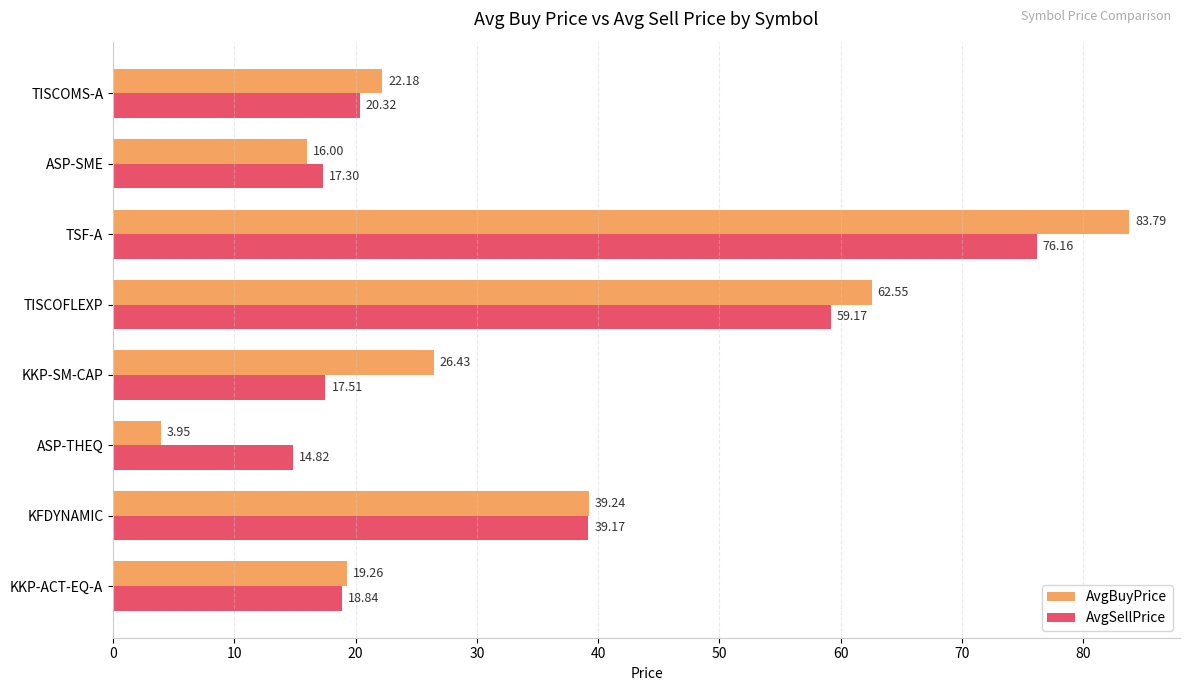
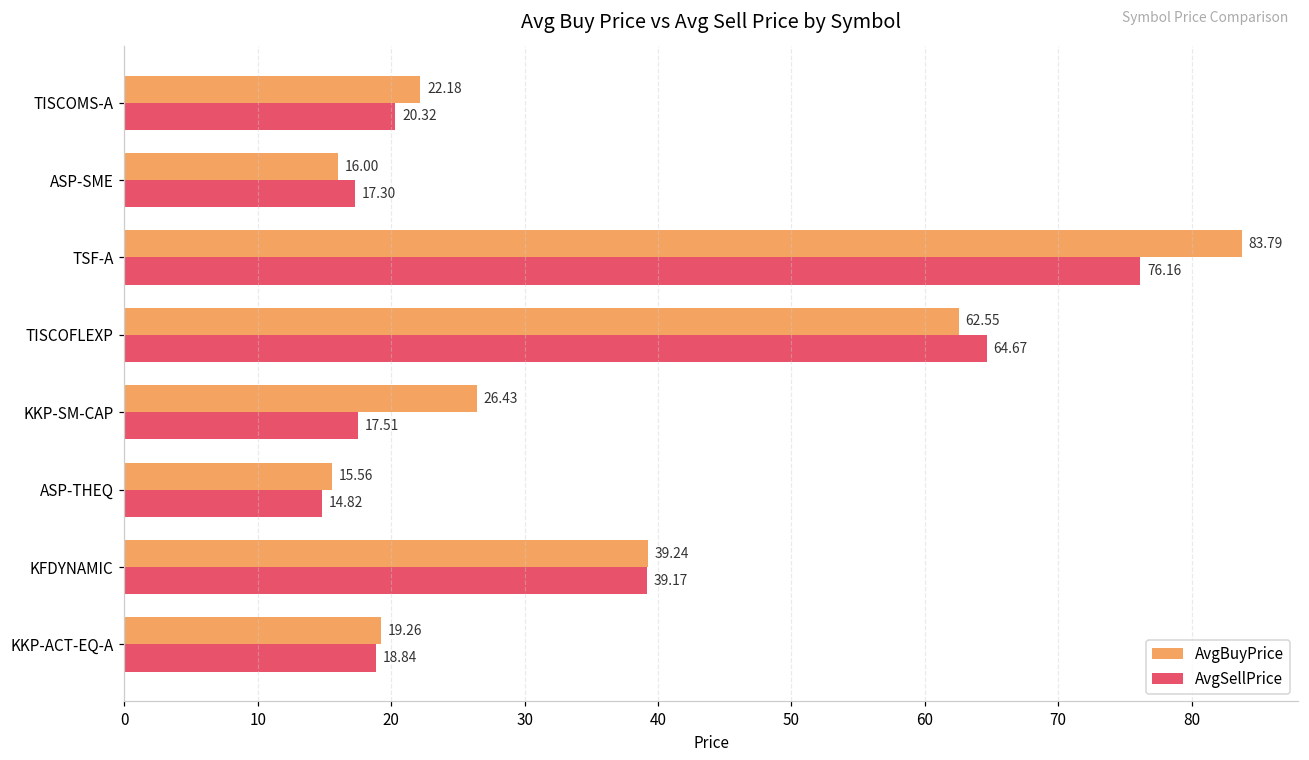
  {
    "AvgBuyPrice": {
      "TISCOMS-A": 22.18,
      "ASP-SME": 16.00,
      "TSF-A": 83.79,
      "TISCOFLEXP": 62.55,
      "KKP-SM-CAP": 26.43,
-     "ASP-THEQ": 3.95,
+     "ASP-THEQ": 15.56,
      "KFDYNAMIC": 39.24,
      "KKP-ACT-EQ-A": 19.26
    },
    "AvgSellPrice": {
      "TISCOMS-A": 20.32,
      "ASP-SME": 17.30,
      "TSF-A": 76.16,
-     "TISCOFLEXP": 59.17,
+     "TISCOFLEXP": 64.67,
      "KKP-SM-CAP": 17.51,
      "ASP-THEQ": 14.82,
      "KFDYNAMIC": 39.17,
      "KKP-ACT-EQ-A": 18.84
    }
  }
